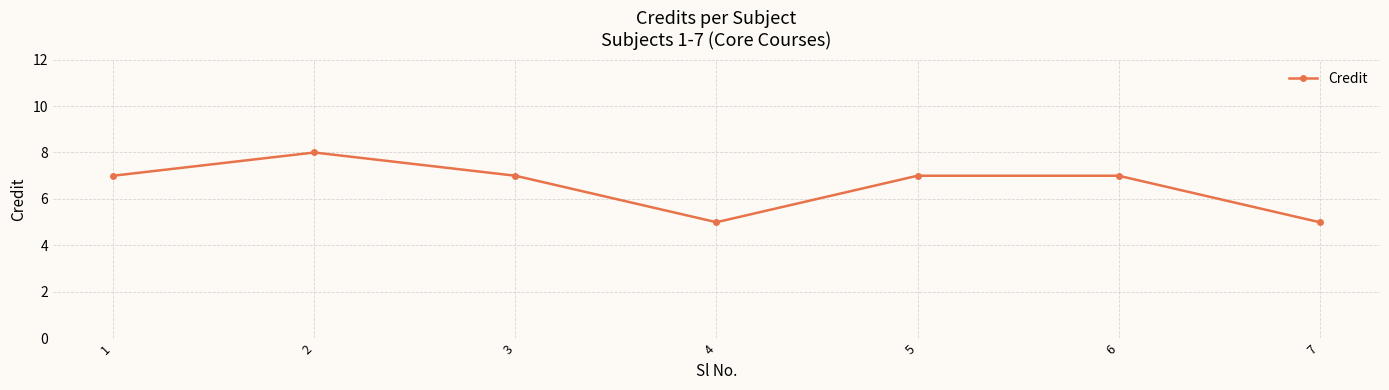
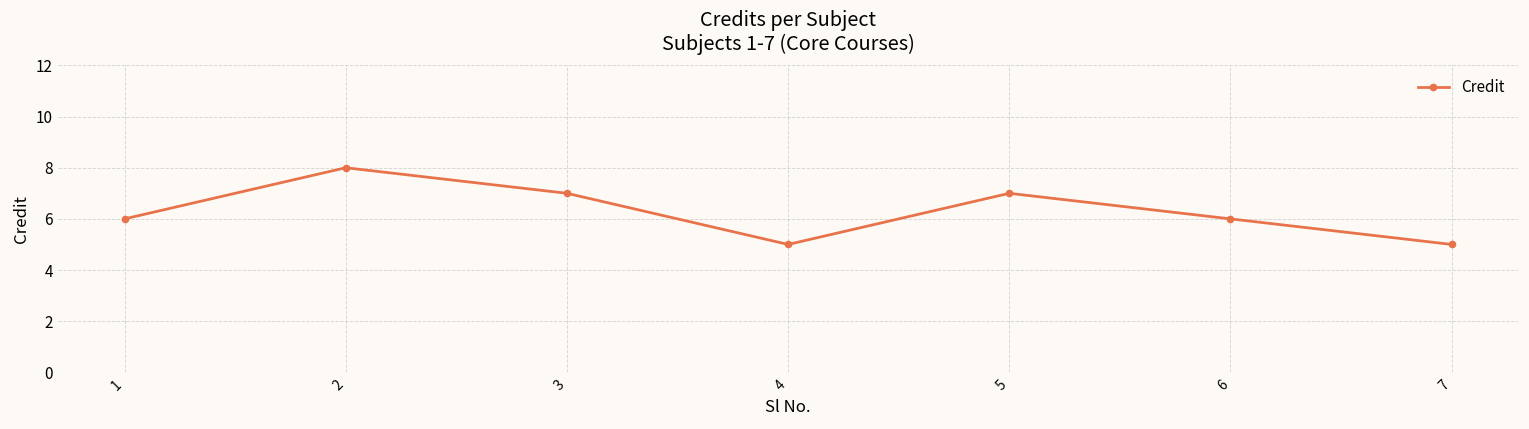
  {
-   "1": 7,
+   "1": 6,
    "2": 8,
    "3": 7,
    "4": 5,
    "5": 7,
-   "6": 7,
+   "6": 6,
    "7": 5
  }
